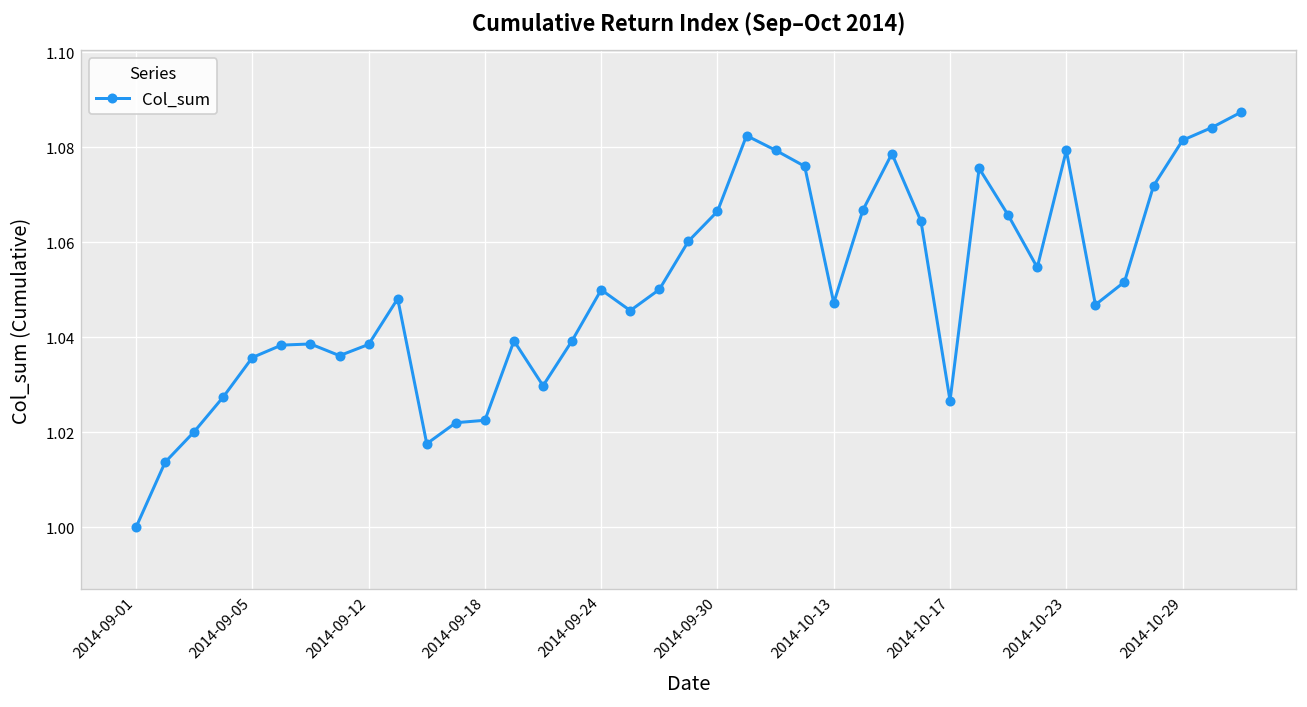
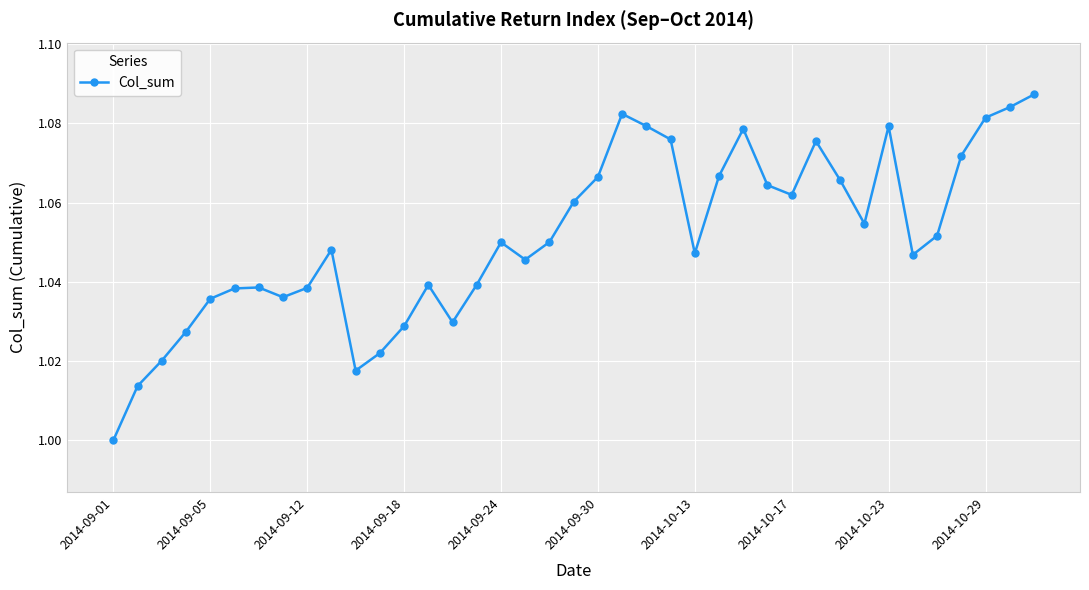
  {
    "2014-09-01": 1.000,
    "2014-09-05": 1.036,
    "2014-09-12": 1.038,
-   "2014-09-18": 1.023,
+   "2014-09-18": 1.029,
    "2014-09-24": 1.050,
    "2014-09-30": 1.066,
    "2014-10-13": 1.047,
-   "2014-10-17": 1.027,
+   "2014-10-17": 1.062,
    "2014-10-23": 1.079,
    "2014-10-29": 1.081
  }
